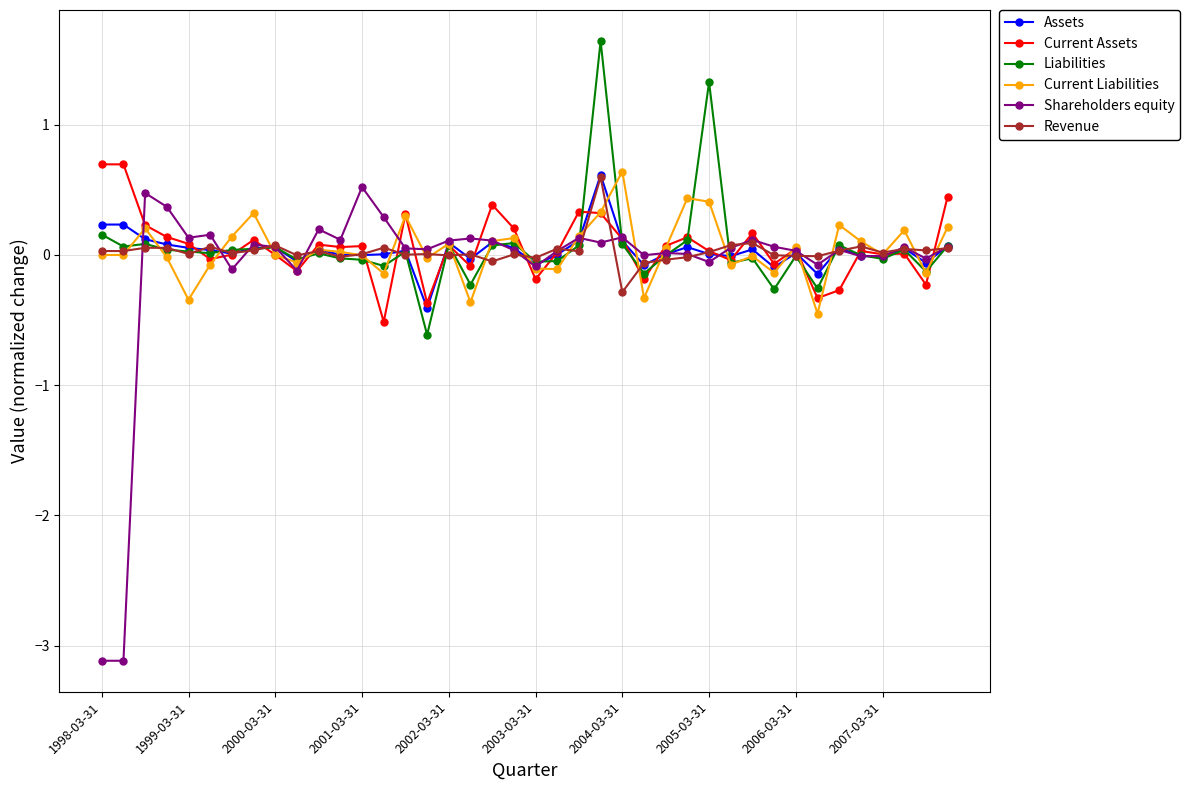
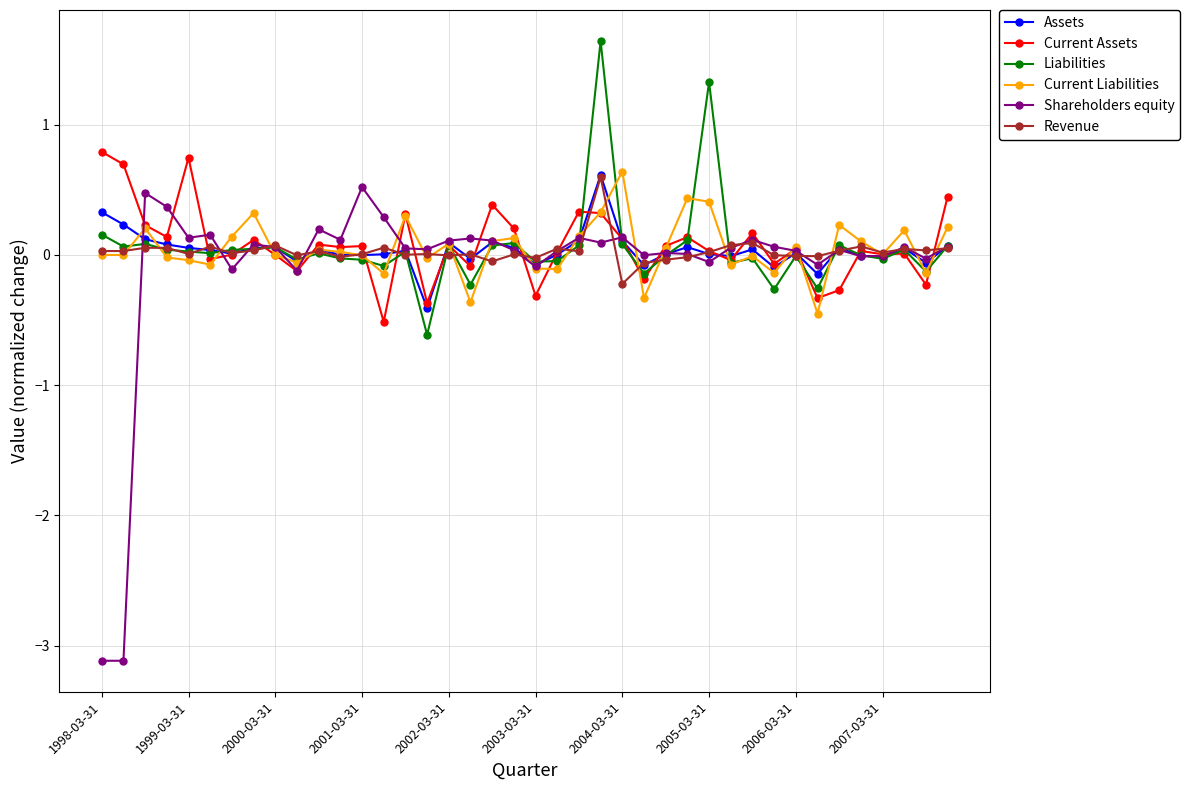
  {
    "Assets": {
-     "1998-03-31": 0.23,
+     "1998-03-31": 0.33,
      "1999-03-31": 0.05
    },
    "Current Assets": {
-     "1998-03-31": 0.69,
-     "1999-03-31": 0.08,
+     "1998-03-31": 0.79,
+     "1999-03-31": 0.75,
      "2001-03-31": 0.07,
-     "2003-03-31": -0.19
+     "2003-03-31": -0.31
    },
    "Liabilities": {
      "1998-03-31": 0.16,
      "2001-03-31": -0.04,
      "2003-03-31": -0.05,
      "2004-03-31": 0.08,
      "2005-03-31": 1.33
    },
    "Current Liabilities": {
      "1998-03-31": 0.00,
-     "1999-03-31": -0.34,
+     "1999-03-31": -0.04,
      "2004-03-31": 0.64,
      "2005-03-31": 0.41
    },
    "Shareholders equity": {
      "1998-03-31": -3.12,
      "1999-03-31": 0.13,
      "2001-03-31": 0.52,
      "2005-03-31": -0.05
    },
    "Revenue": {
      "1998-03-31": 0.03,
      "2002-03-31": 0.00,
      "2003-03-31": -0.02,
-     "2004-03-31": -0.29
+     "2004-03-31": -0.22
    }
  }
